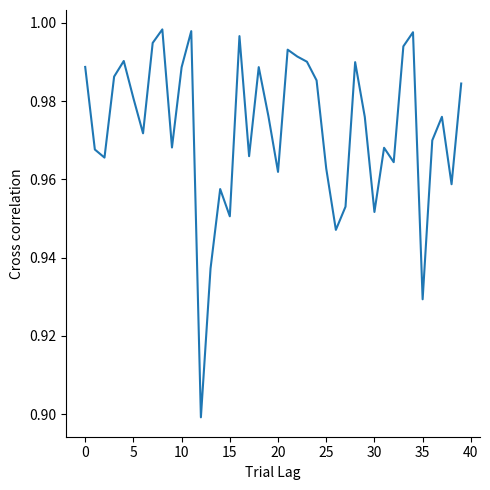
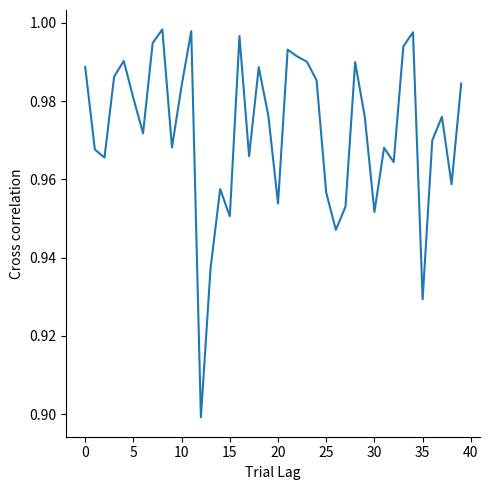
  {
    "0": 0.989,
    "5": 0.981,
-   "10": 0.989,
+   "10": 0.984,
    "15": 0.951,
-   "20": 0.962,
-   "25": 0.963,
+   "20": 0.954,
+   "25": 0.957,
    "30": 0.952,
    "35": 0.929
  }
